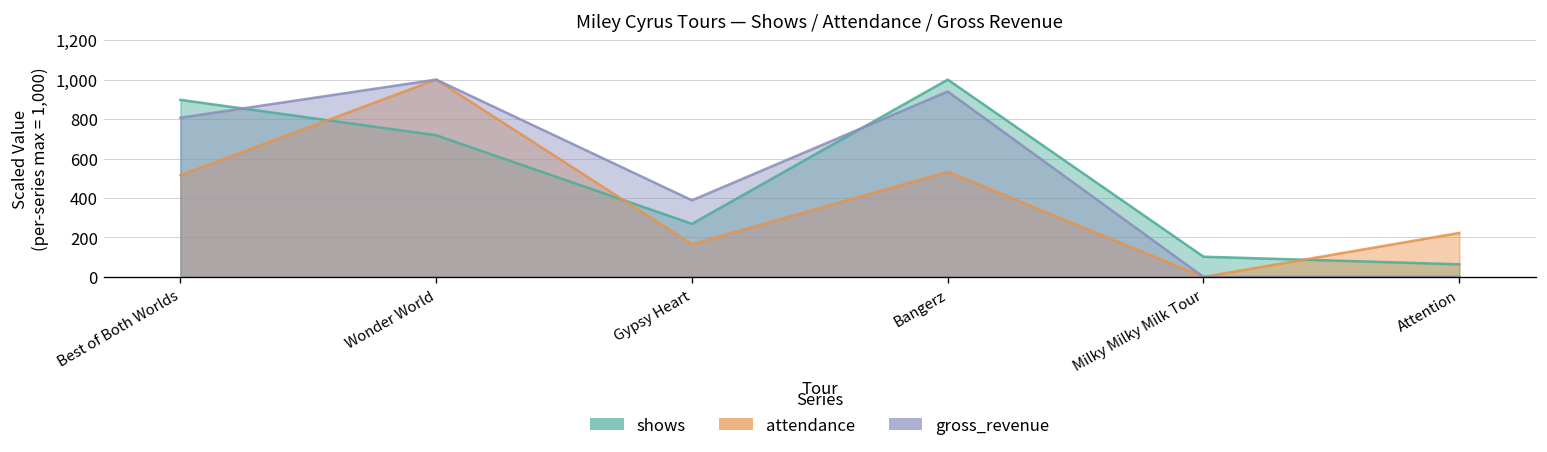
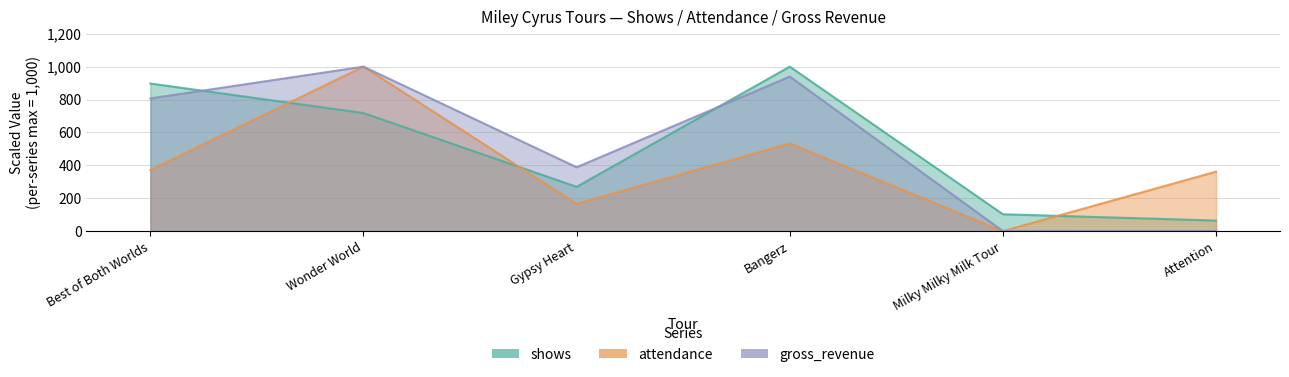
  {
    "attendance": {
-     "Best of Both Worlds": 520,
+     "Best of Both Worlds": 370,
      "Gypsy Heart": 170,
      "Bangerz": 530,
-     "Attention": 220
+     "Attention": 360
    }
  }
